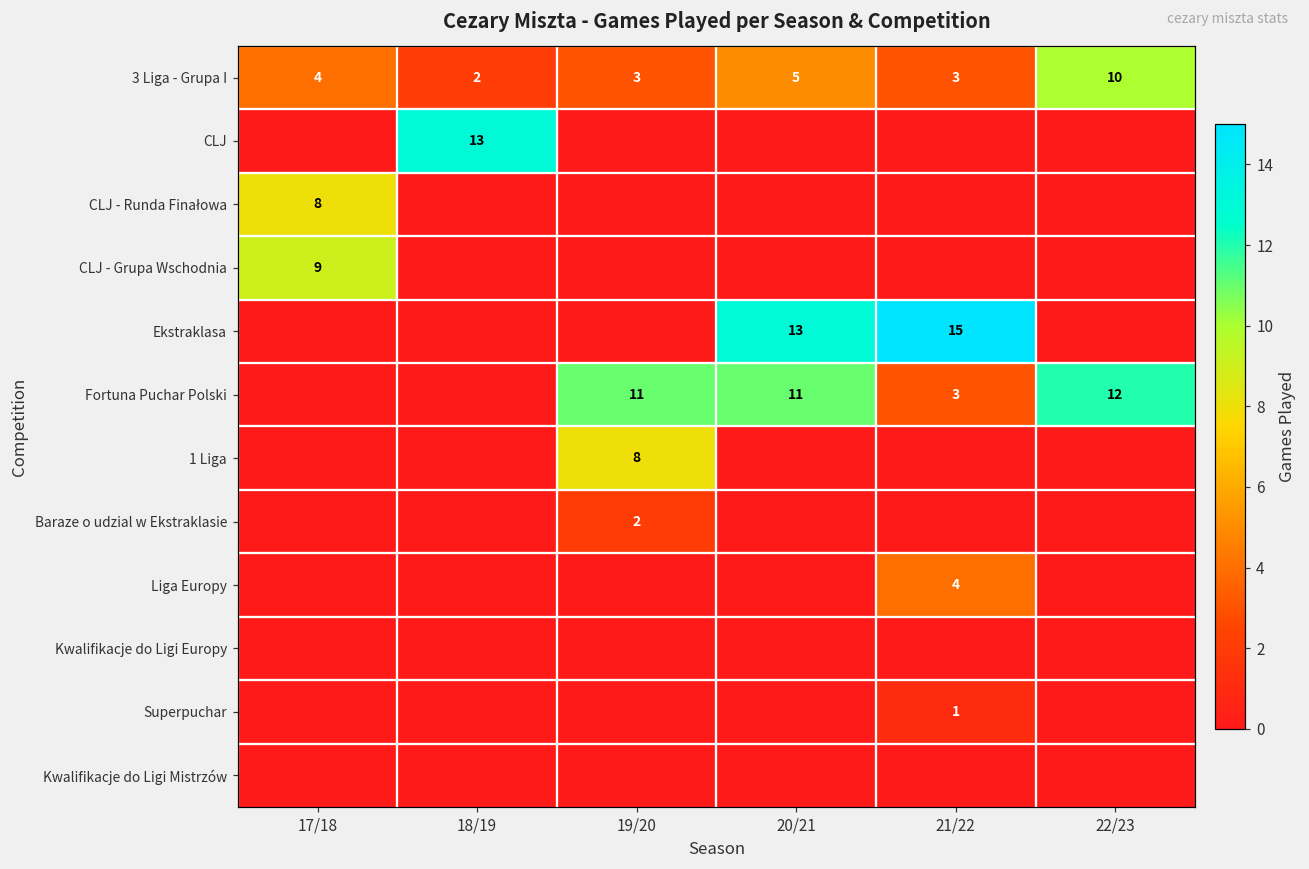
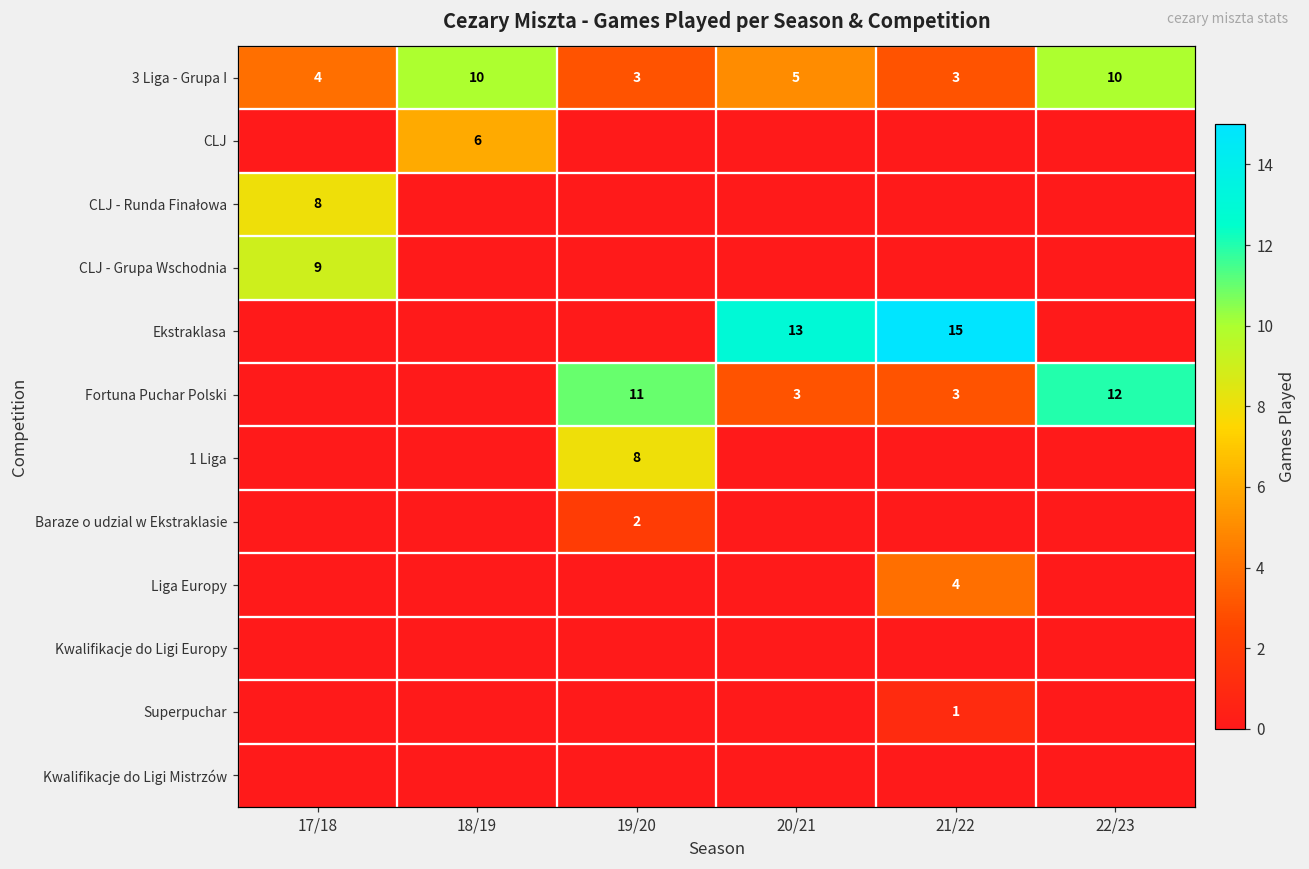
  {
    "3 Liga - Grupa I": {
      "17/18": 4,
-     "18/19": 2,
+     "18/19": 10,
      "19/20": 3,
      "20/21": 5,
      "21/22": 3,
      "22/23": 10
    },
    "CLJ": {
-     "18/19": 13
+     "18/19": 6
    },
    "CLJ - Runda Finałowa": {
      "17/18": 8
    },
    "CLJ - Grupa Wschodnia": {
      "17/18": 9
    },
    "Ekstraklasa": {
      "20/21": 13,
      "21/22": 15
    },
    "Fortuna Puchar Polski": {
      "19/20": 11,
-     "20/21": 11,
+     "20/21": 3,
      "21/22": 3,
      "22/23": 12
    },
    "1 Liga": {
      "19/20": 8
    },
    "Baraze o udzial w Ekstraklasie": {
      "19/20": 2
    },
    "Liga Europy": {
      "21/22": 4
    },
    "Superpuchar": {
      "21/22": 1
    }
  }
